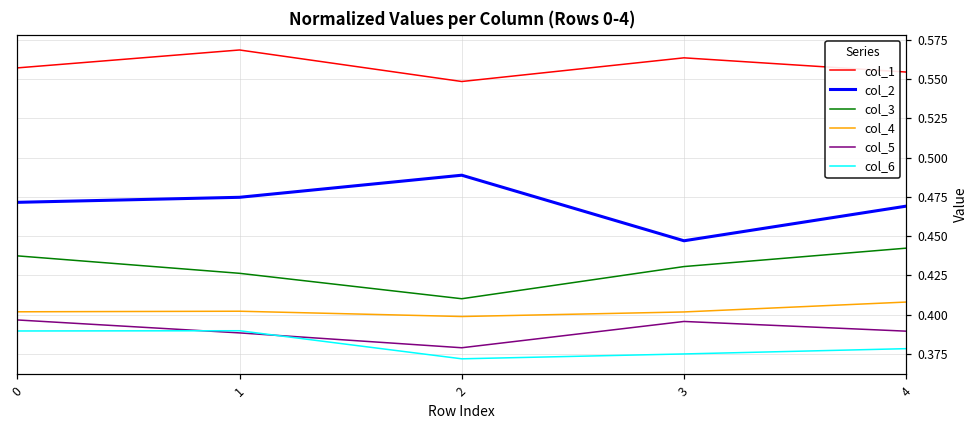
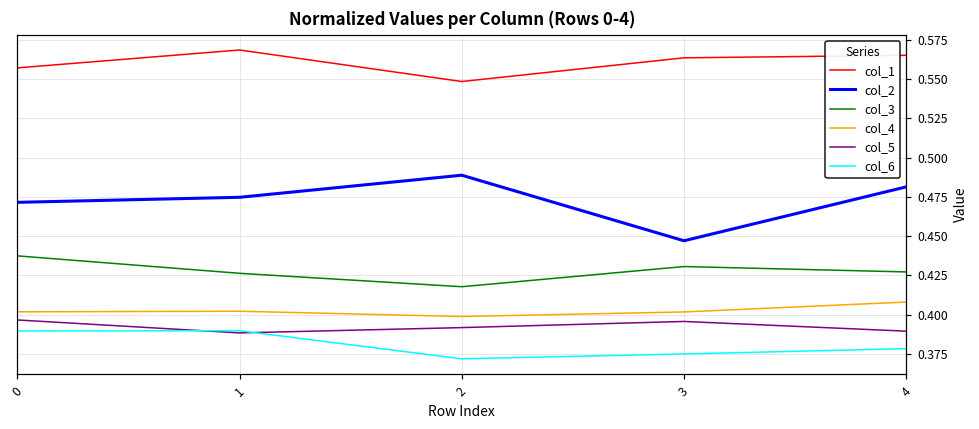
  {
    "col_1": {
      "0": 0.557,
      "1": 0.569,
      "2": 0.548,
      "3": 0.564,
-     "4": 0.555
+     "4": 0.565
    },
    "col_2": {
      "0": 0.472,
      "1": 0.475,
      "2": 0.489,
      "3": 0.447,
-     "4": 0.469
+     "4": 0.481
    },
    "col_3": {
      "0": 0.438,
      "1": 0.426,
-     "2": 0.410,
+     "2": 0.418,
      "3": 0.431,
-     "4": 0.442
+     "4": 0.427
    },
    "col_4": {
      "0": 0.402,
      "1": 0.402,
      "2": 0.399,
      "3": 0.402,
      "4": 0.408
    },
    "col_5": {
      "0": 0.397,
-     "2": 0.379,
+     "2": 0.392,
      "3": 0.396,
      "4": 0.390
    },
    "col_6": {
      "0": 0.390,
      "2": 0.372,
      "3": 0.375,
      "4": 0.378
    }
  }
